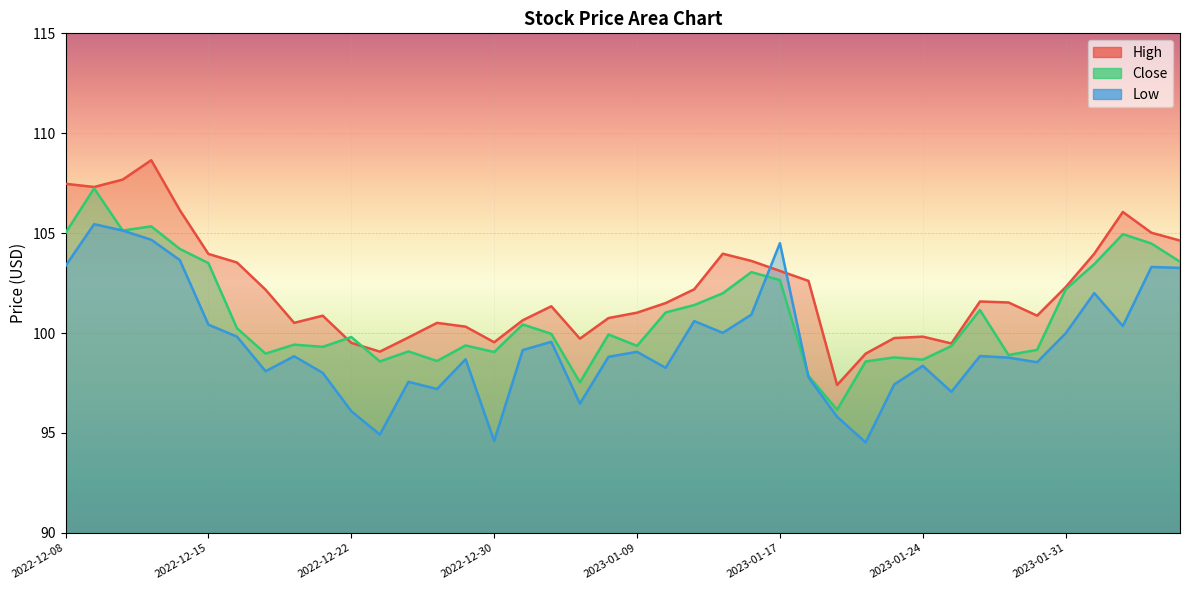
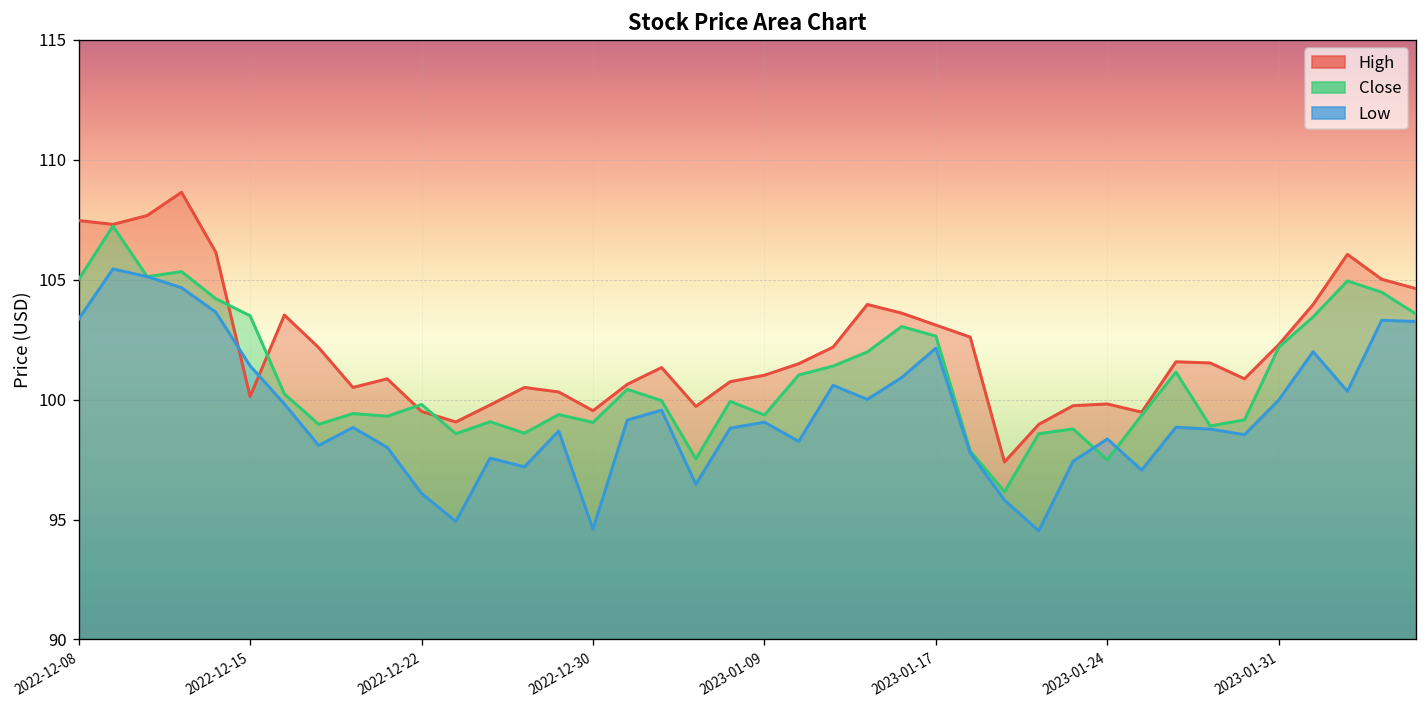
  {
    "High": {
      "2022-12-08": 107.5,
-     "2022-12-15": 104.0,
+     "2022-12-15": 100.1,
      "2022-12-22": 99.5,
      "2022-12-30": 99.5,
      "2023-01-09": 101.0,
      "2023-01-17": 103.1,
      "2023-01-24": 99.8
    },
    "Close": {
      "2022-12-08": 105.0,
      "2022-12-15": 103.5,
      "2022-12-22": 99.8,
      "2022-12-30": 99.1,
      "2023-01-09": 99.4,
      "2023-01-17": 102.7,
-     "2023-01-24": 98.7
+     "2023-01-24": 97.5
    },
    "Low": {
      "2022-12-08": 103.4,
-     "2022-12-15": 100.4,
+     "2022-12-15": 101.4,
      "2022-12-22": 96.1,
      "2022-12-30": 94.6,
      "2023-01-09": 99.1,
-     "2023-01-17": 104.5,
+     "2023-01-17": 102.2,
      "2023-01-24": 98.4,
      "2023-01-31": 100.0
    }
  }
